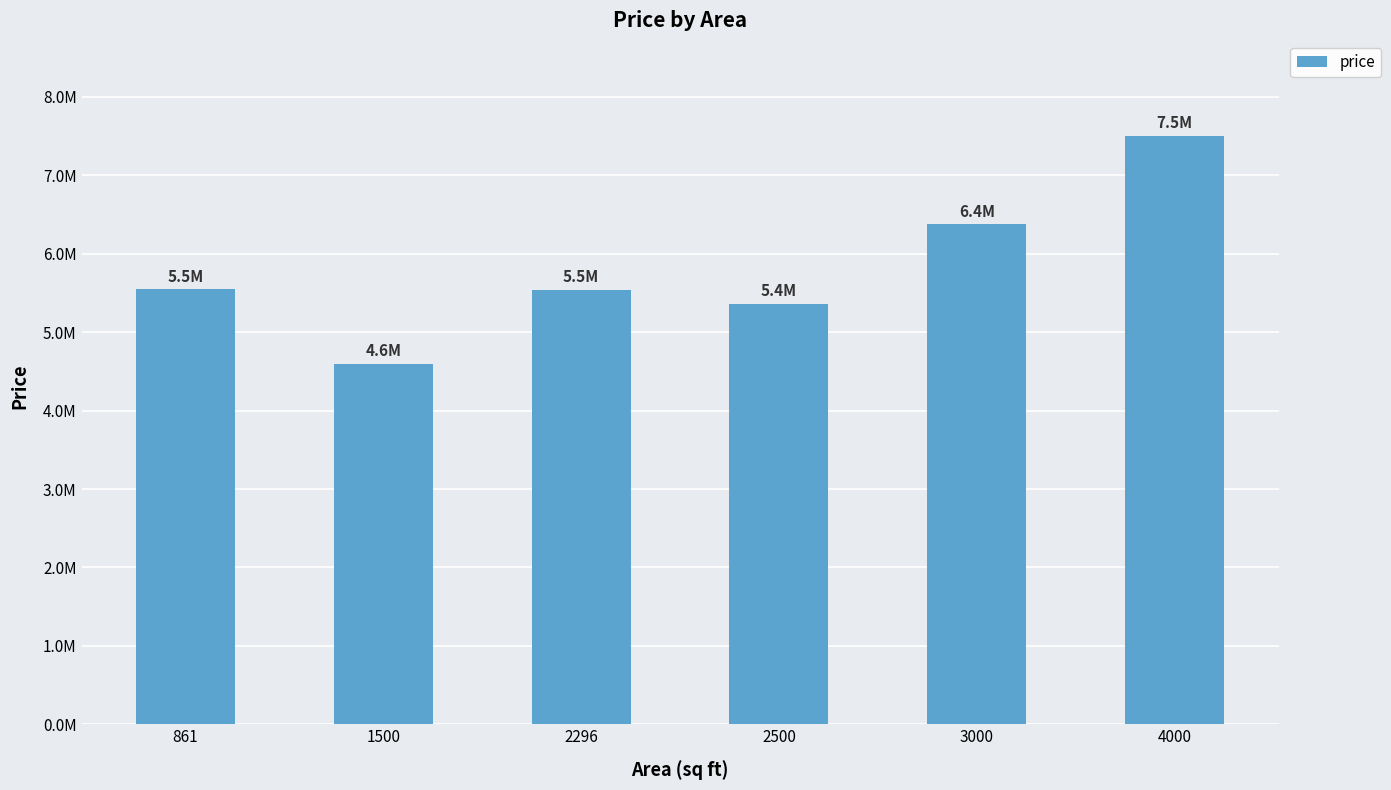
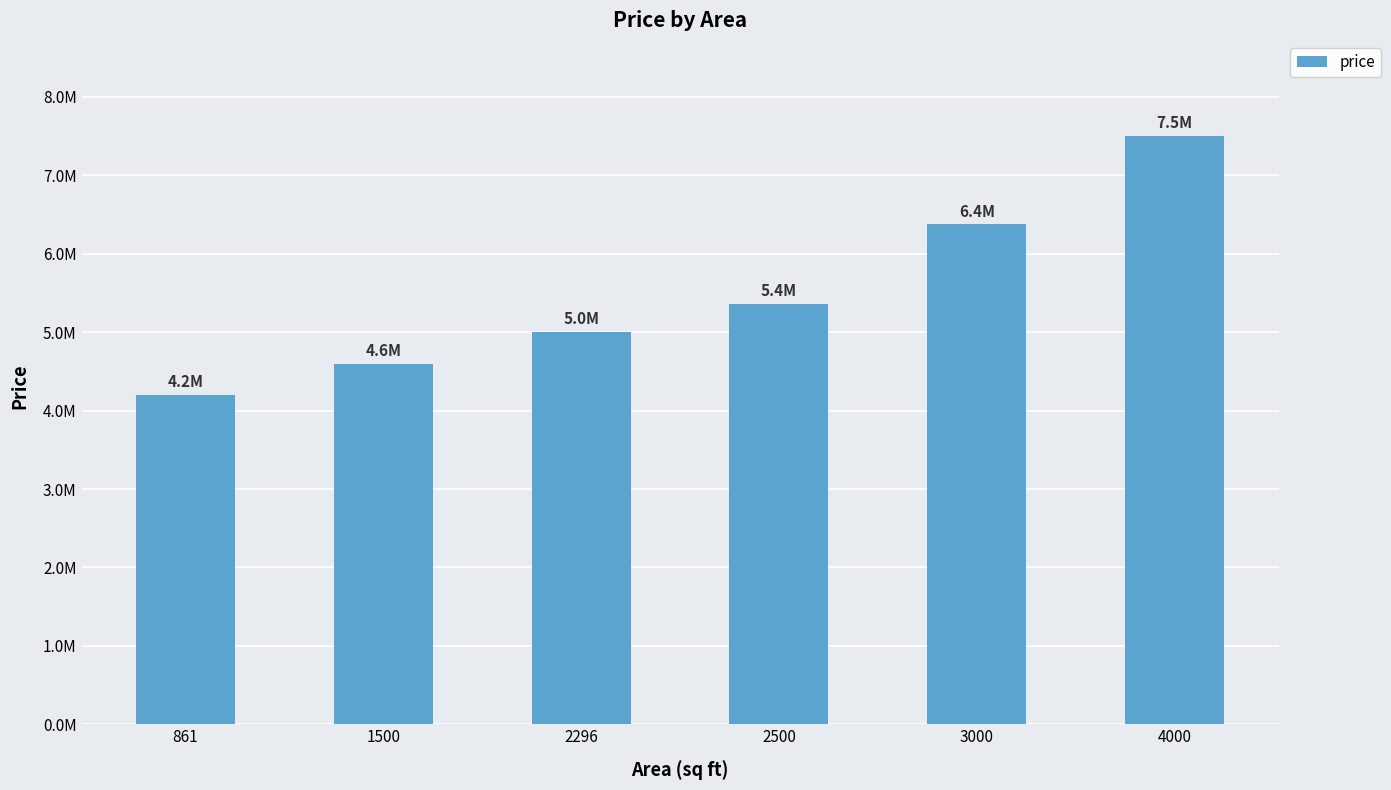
  {
-   "861": "5.5M",
+   "861": "4.2M",
    "1500": "4.6M",
-   "2296": "5.5M",
+   "2296": "5.0M",
    "2500": "5.4M",
    "3000": "6.4M",
    "4000": "7.5M"
  }
